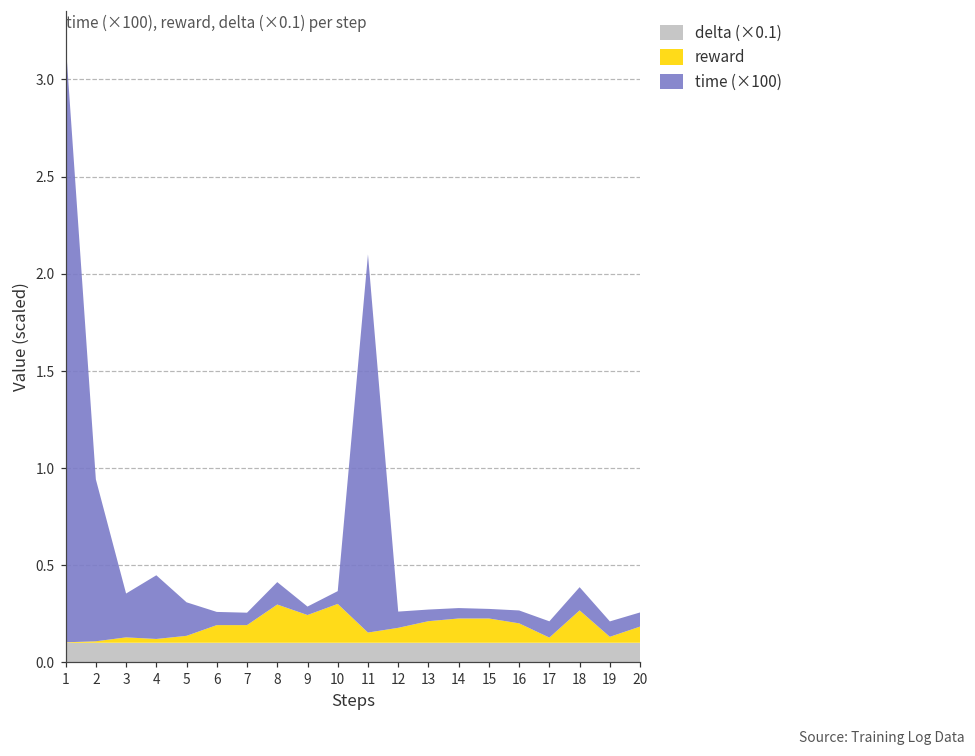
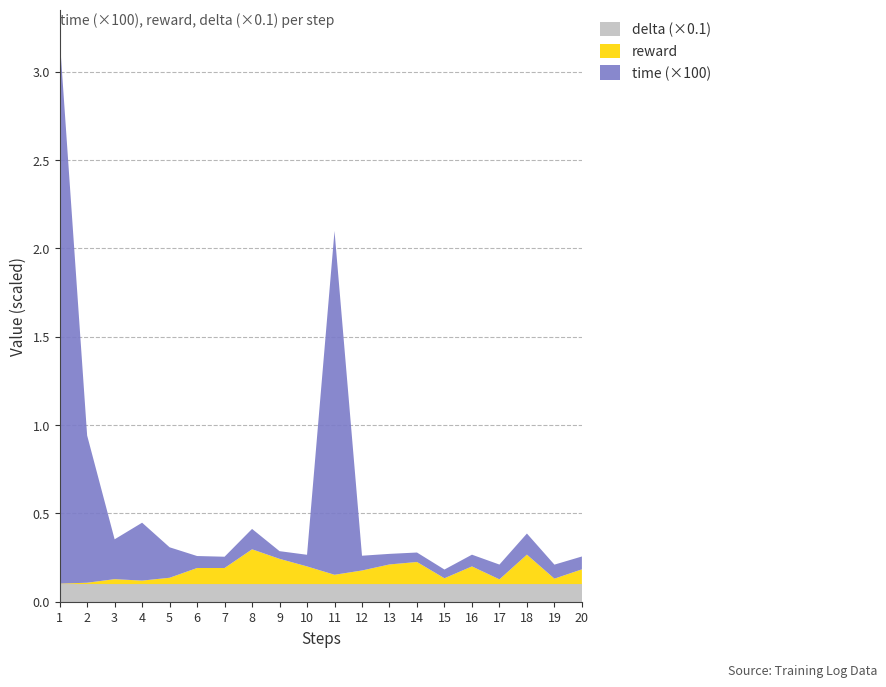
  {
    "delta (×0.1)": {
      "3": 0.10,
      "4": 0.10,
      "5": 0.10,
      "6": 0.10,
      "7": 0.10,
      "8": 0.10,
      "9": 0.10,
      "10": 0.10,
      "11": 0.10,
      "12": 0.10,
      "13": 0.10,
      "14": 0.10,
      "15": 0.10,
      "16": 0.10,
      "17": 0.10,
      "18": 0.10,
      "19": 0.10,
      "20": 0.10
    },
    "reward": {
      "3": 0.03,
      "4": 0.02,
      "5": 0.04,
      "6": 0.09,
      "7": 0.09,
      "8": 0.20,
      "9": 0.14,
-     "10": 0.2,
+     "10": 0.1,
      "11": 0.05,
      "12": 0.08,
      "13": 0.11,
      "14": 0.13,
-     "15": 0.13,
+     "15": 0.03,
      "16": 0.10,
      "17": 0.03,
      "18": 0.17,
      "19": 0.03,
      "20": 0.08
    },
    "time (×100)": {
      "1": 3.09,
      "2": 0.83,
      "3": 0.23,
      "4": 0.33,
      "5": 0.17,
      "6": 0.07,
      "7": 0.06,
      "8": 0.12,
      "9": 0.04,
      "10": 0.07,
      "11": 1.95,
      "12": 0.08,
      "13": 0.06,
      "14": 0.05,
      "15": 0.05,
      "16": 0.07,
      "17": 0.08,
      "18": 0.12,
      "19": 0.08,
      "20": 0.07
    }
  }
